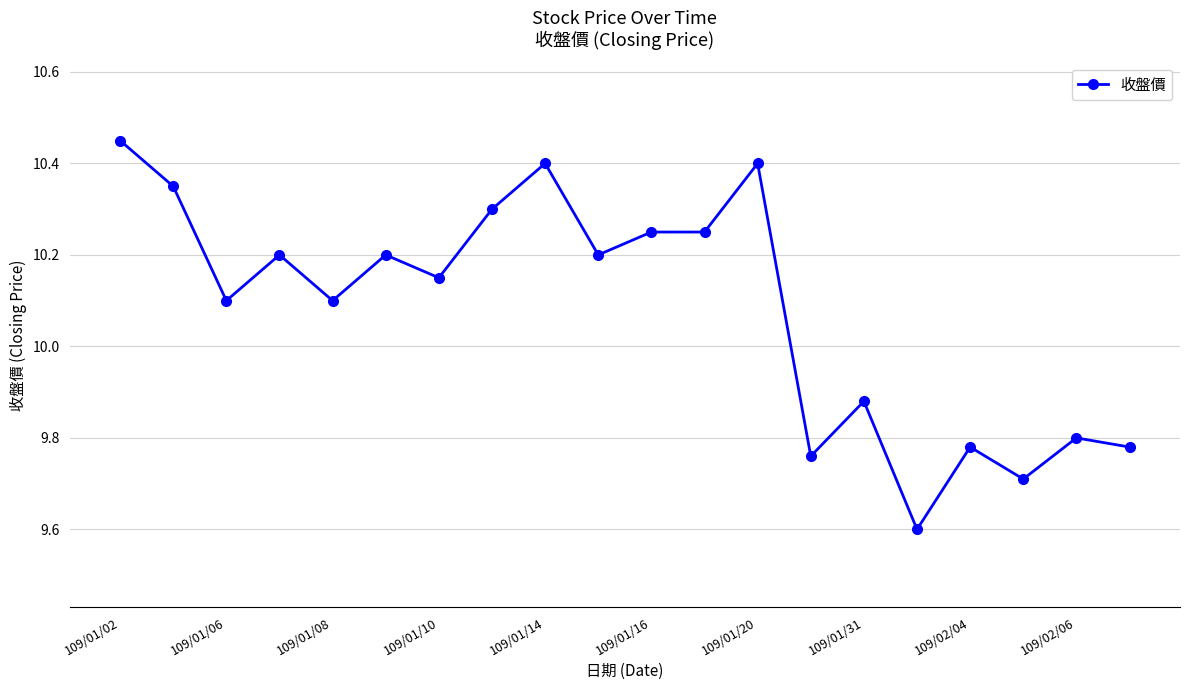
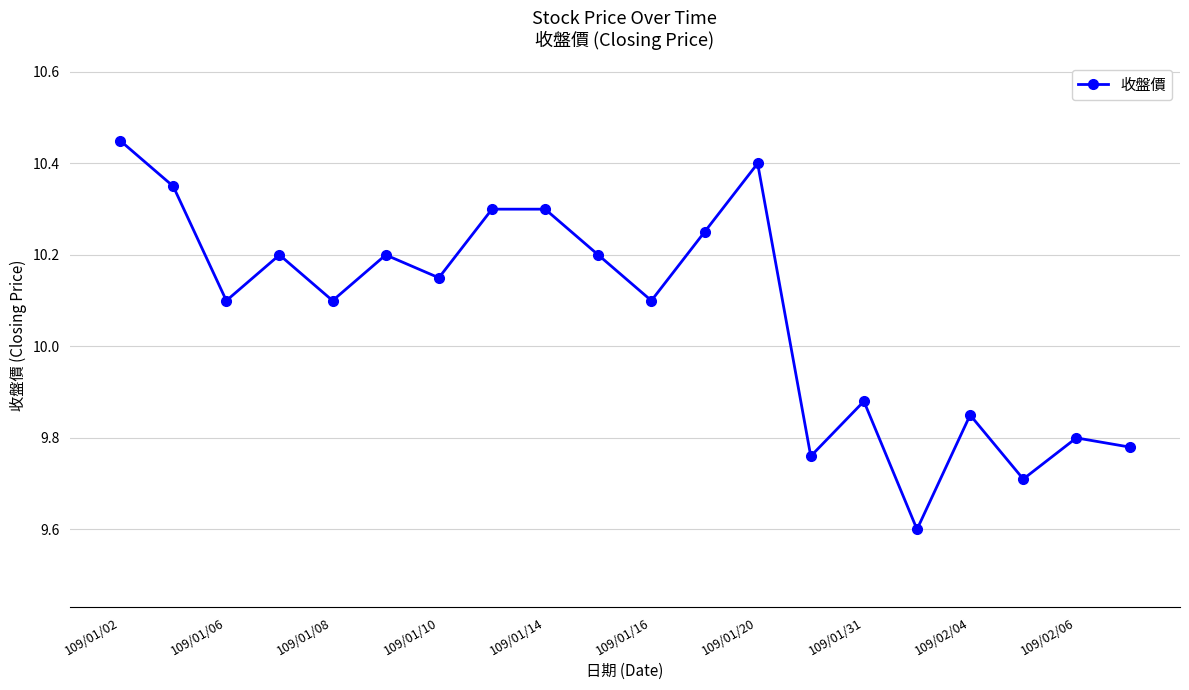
  {
    "109/01/02": 10.45,
    "109/01/06": 10.10,
    "109/01/08": 10.10,
    "109/01/10": 10.15,
-   "109/01/14": 10.4,
-   "109/01/16": 10.25,
+   "109/01/14": 10.3,
+   "109/01/16": 10.10,
    "109/01/20": 10.40,
    "109/01/31": 9.88,
-   "109/02/04": 9.78,
+   "109/02/04": 9.85,
    "109/02/06": 9.80
  }
